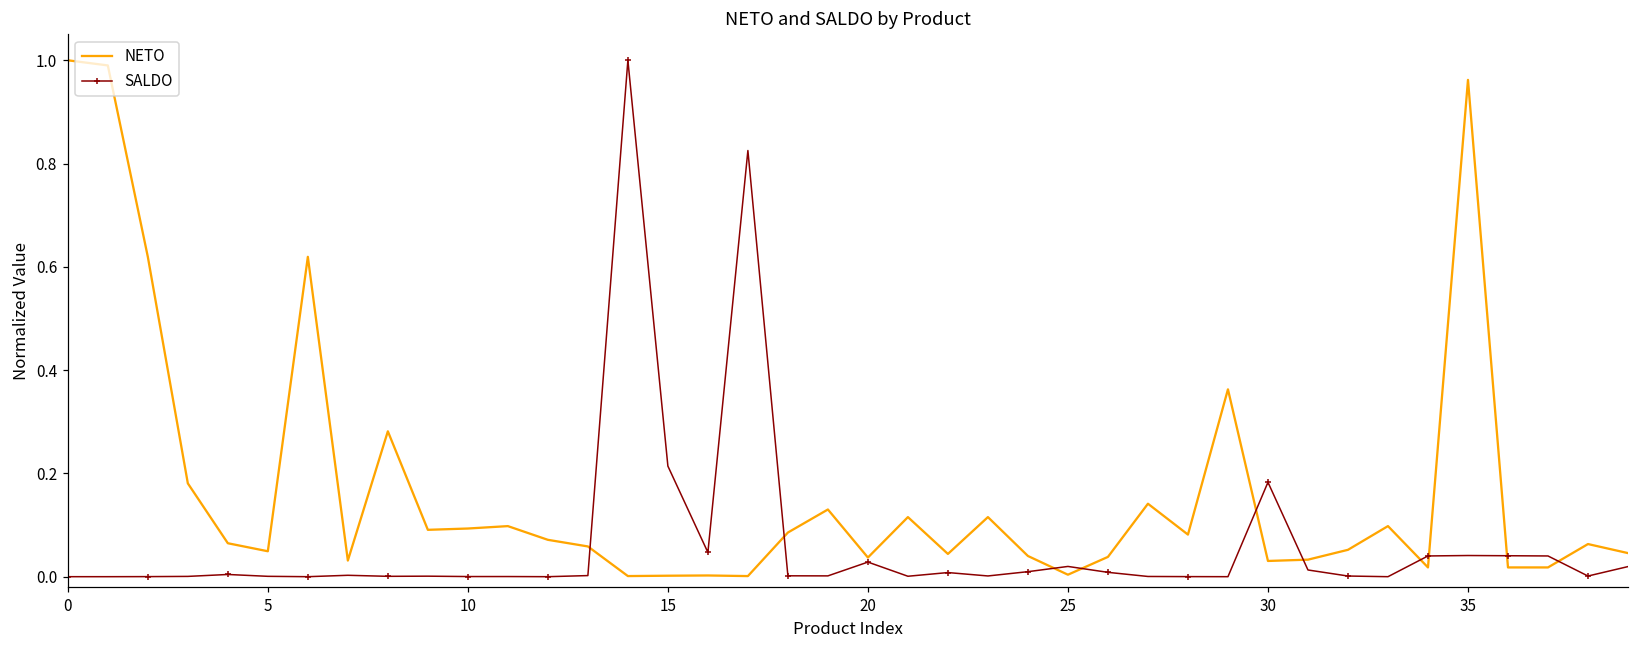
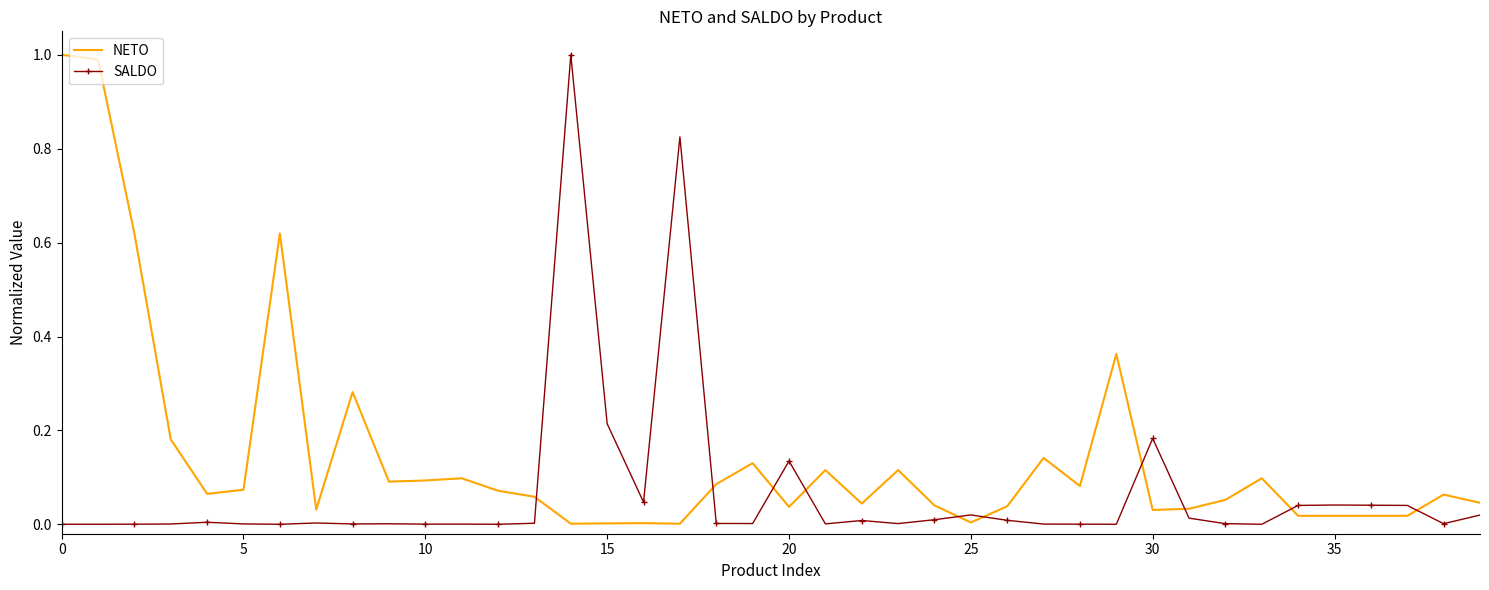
  {
    "NETO": {
      "0": 1.00,
-     "5": 0.05,
+     "5": 0.07,
      "10": 0.09,
      "15": 0.00,
      "20": 0.04,
      "25": 0.00,
      "30": 0.03,
-     "35": 0.96
+     "35": 0.02
    },
    "SALDO": {
      "0": 0.00,
      "5": 0.00,
      "10": 0.00,
      "15": 0.21,
-     "20": 0.03,
+     "20": 0.13,
      "25": 0.02,
      "30": 0.18,
      "35": 0.04
    }
  }
